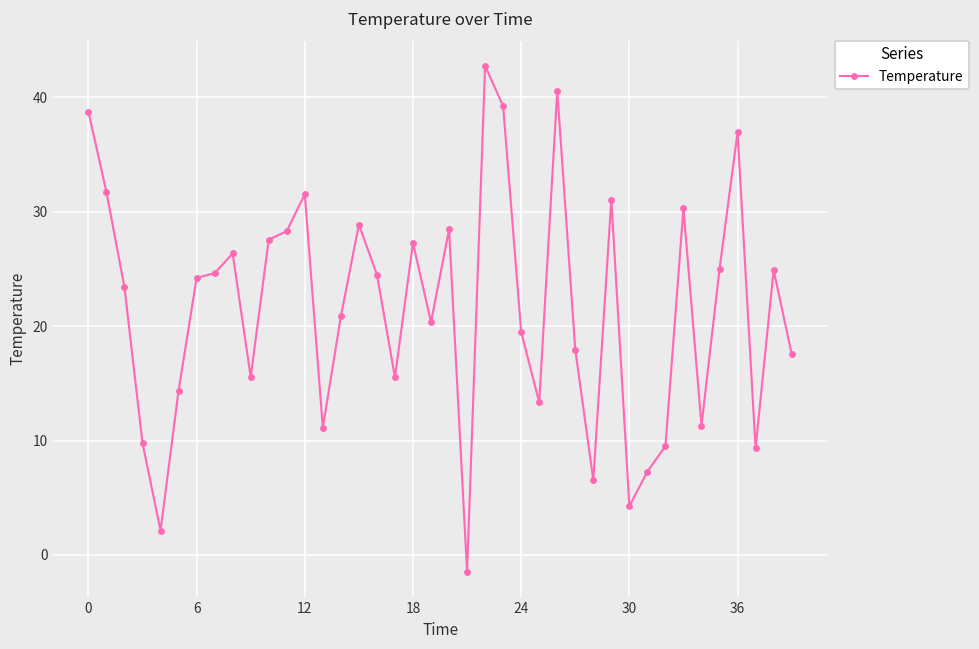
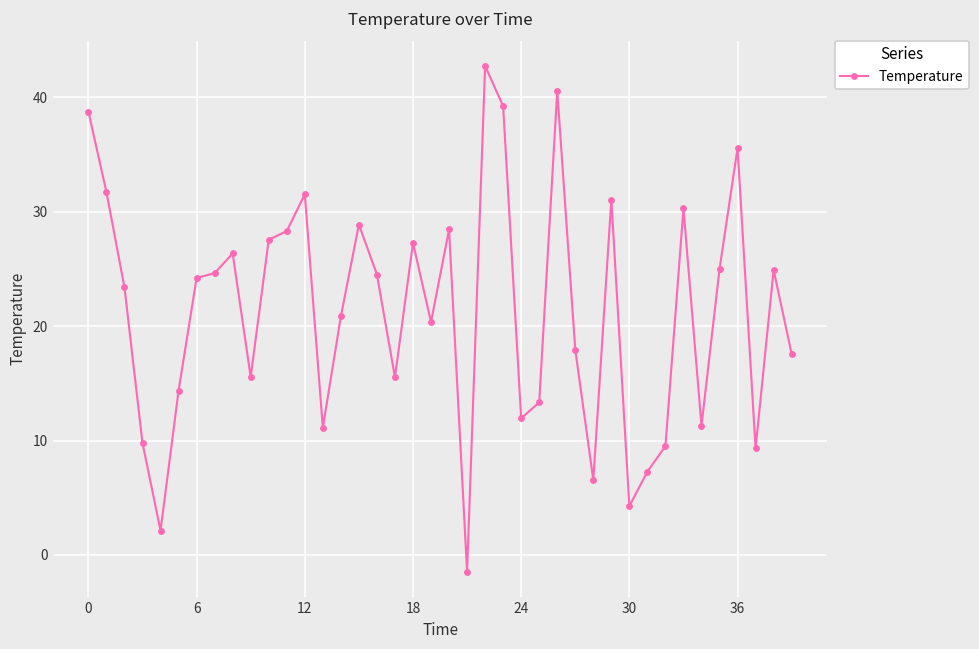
  {
    "0": 38.8,
    "6": 24.2,
    "12": 31.5,
    "18": 27.3,
-   "24": 19.5,
+   "24": 11.9,
    "30": 4.3,
-   "36": 37.0
+   "36": 35.6
  }
